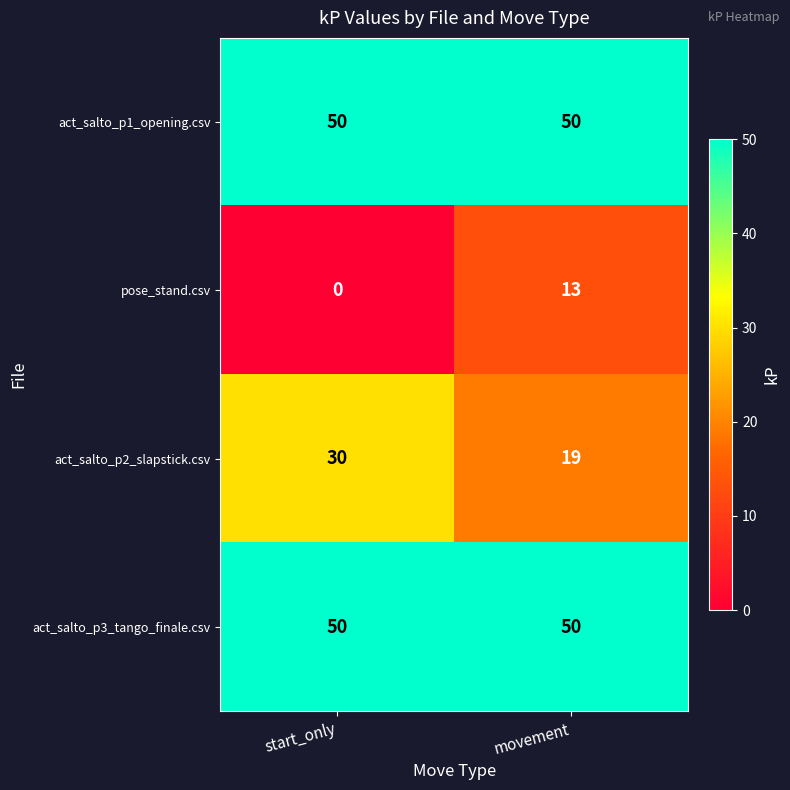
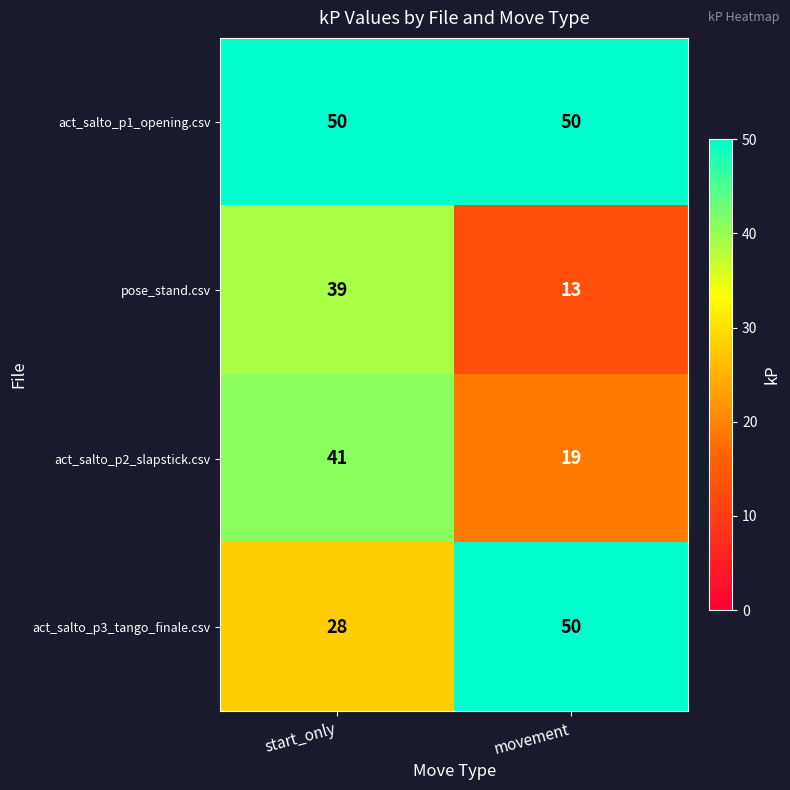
  {
    "act_salto_p1_opening.csv": {
      "start_only": 50,
      "movement": 50
    },
    "pose_stand.csv": {
-     "start_only": 0,
+     "start_only": 39,
      "movement": 13
    },
    "act_salto_p2_slapstick.csv": {
-     "start_only": 30,
+     "start_only": 41,
      "movement": 19
    },
    "act_salto_p3_tango_finale.csv": {
-     "start_only": 50,
+     "start_only": 28,
      "movement": 50
    }
  }
